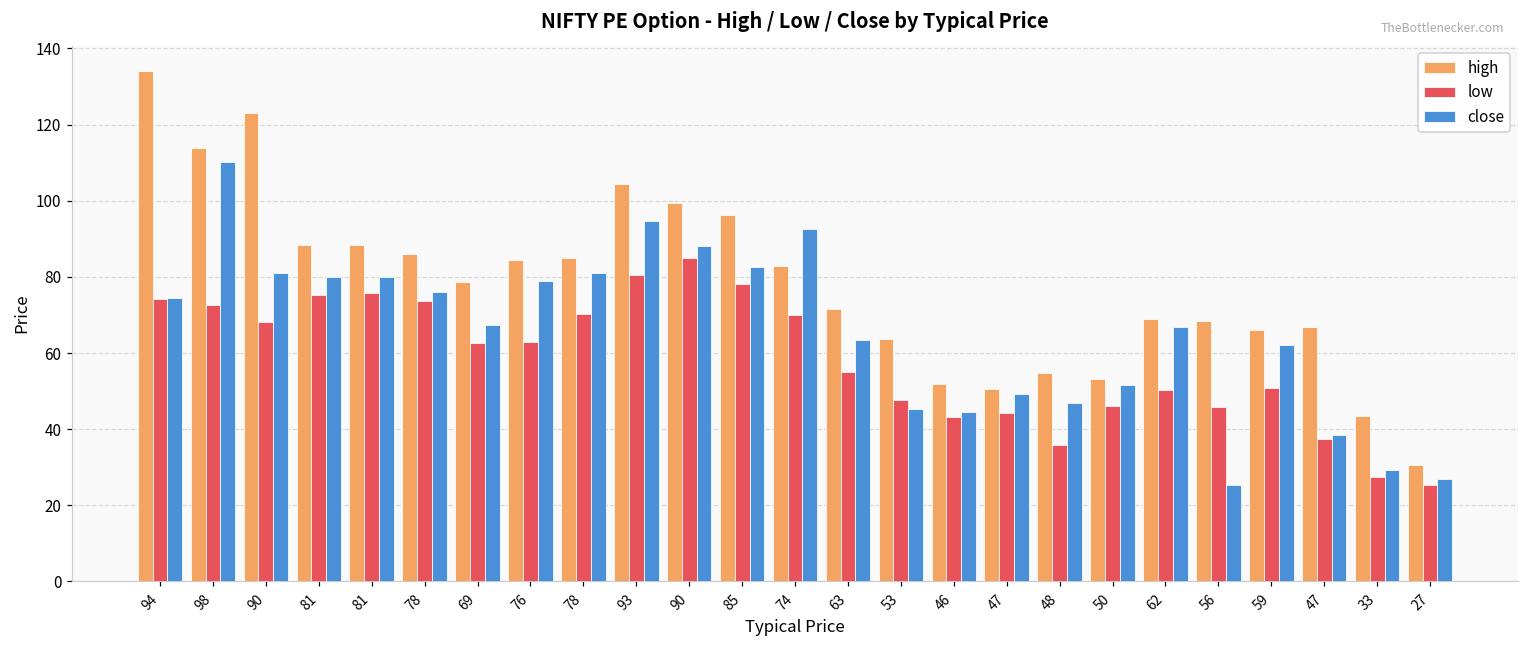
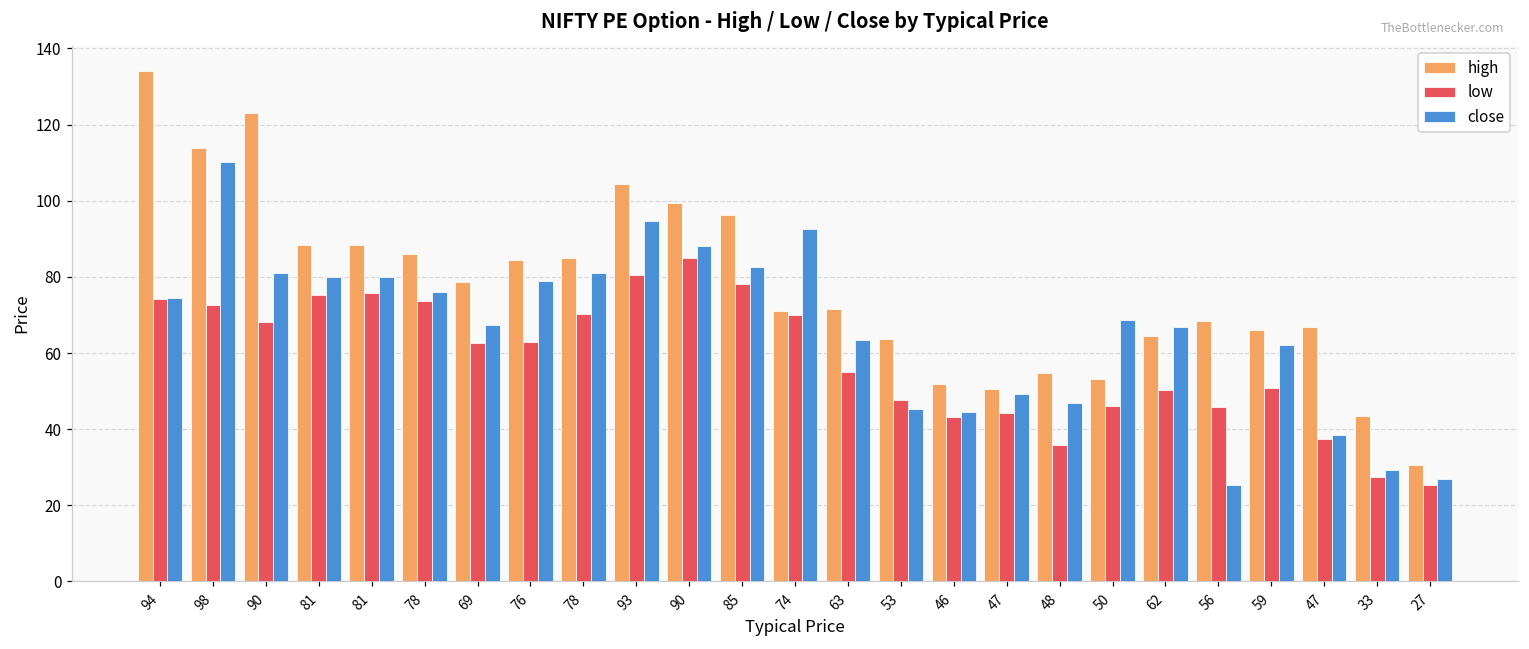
  {
    "high": {
      "94": 134,
      "98": 114,
      "69": 79,
      "76": 84,
      "93": 104,
      "85": 96,
-     "74": 83,
+     "74": 71,
      "63": 72,
      "53": 64,
      "46": 52,
      "48": 55,
      "50": 53,
-     "62": 69,
+     "62": 65,
      "56": 69,
      "59": 66,
      "33": 44,
      "27": 31
    },
    "low": {
      "94": 74,
      "98": 73,
      "69": 63,
      "76": 63,
      "93": 81,
      "85": 78,
      "74": 70,
      "63": 55,
      "53": 48,
      "46": 43,
      "48": 36,
      "50": 46,
      "62": 50,
      "56": 46,
      "59": 51,
      "33": 28,
      "27": 25
    },
    "close": {
      "94": 75,
      "98": 110,
      "69": 67,
      "76": 79,
      "93": 95,
      "85": 83,
      "74": 93,
      "63": 63,
      "53": 45,
      "46": 45,
      "48": 47,
-     "50": 52,
+     "50": 69,
      "62": 67,
      "56": 25,
      "59": 62,
      "33": 29,
      "27": 27
    }
  }
